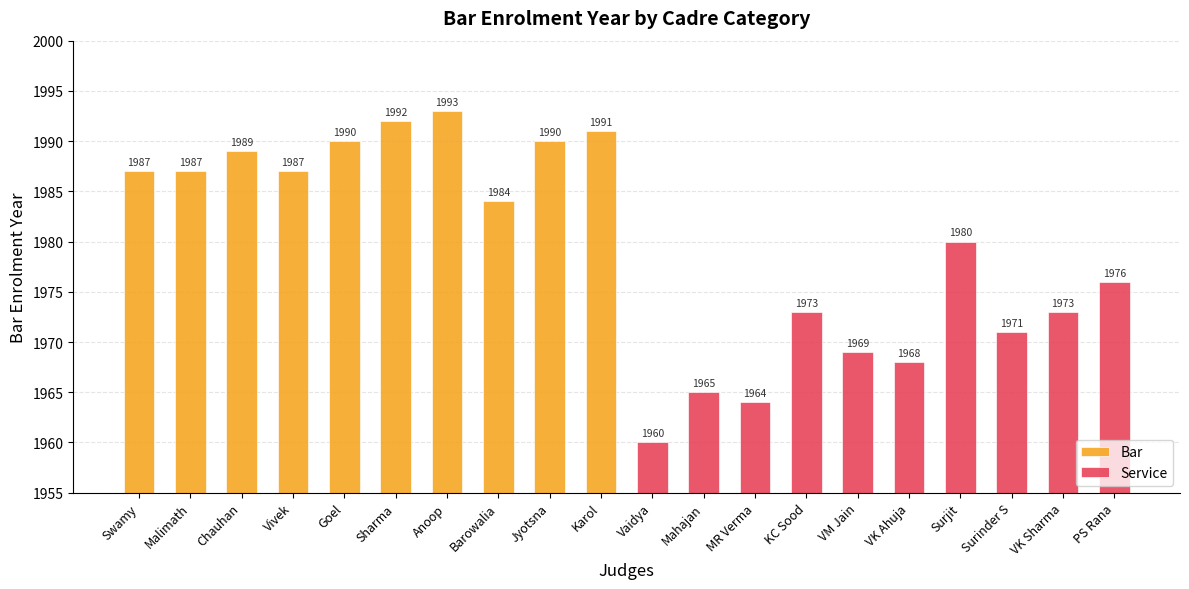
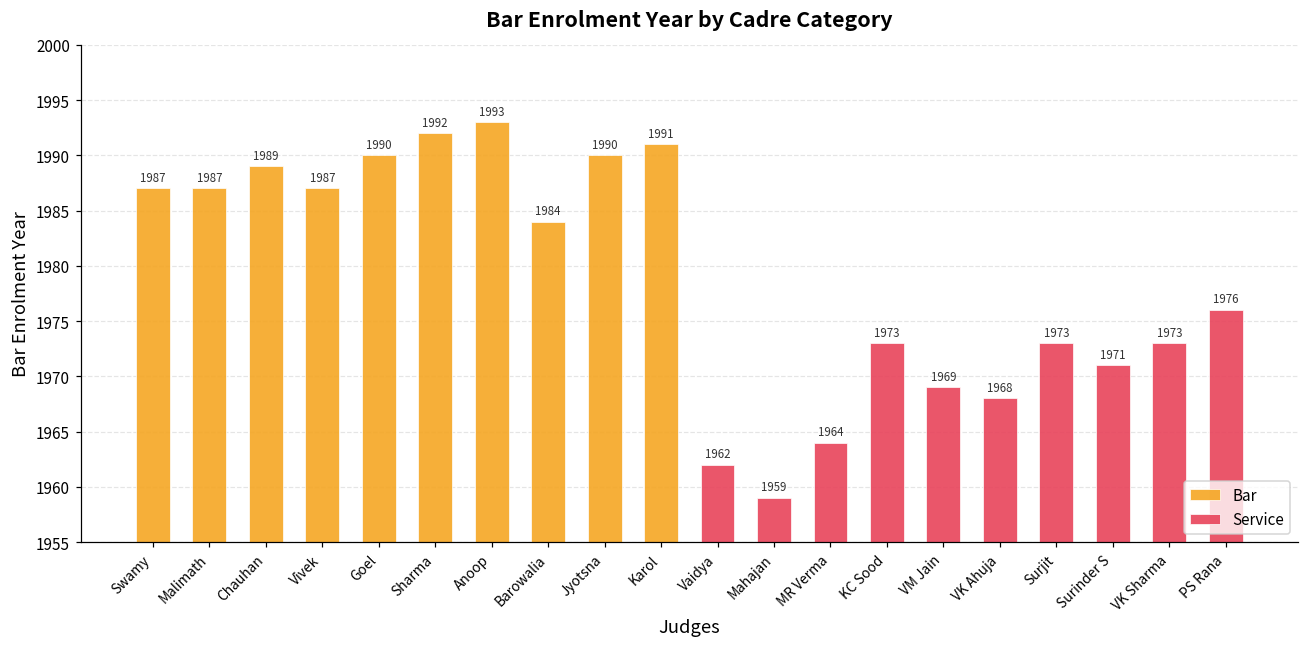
  {
    "Bar": {
      "Swamy": 1987,
      "Malimath": 1987,
      "Chauhan": 1989,
      "Vivek": 1987,
      "Goel": 1990,
      "Sharma": 1992,
      "Anoop": 1993,
      "Barowalia": 1984,
      "Jyotsna": 1990,
      "Karol": 1991
    },
    "Service": {
-     "Vaidya": 1960,
-     "Mahajan": 1965,
+     "Vaidya": 1962,
+     "Mahajan": 1959,
      "MR Verma": 1964,
      "KC Sood": 1973,
      "VM Jain": 1969,
      "VK Ahuja": 1968,
-     "Surjit": 1980,
+     "Surjit": 1973,
      "Surinder S": 1971,
      "VK Sharma": 1973,
      "PS Rana": 1976
    }
  }
